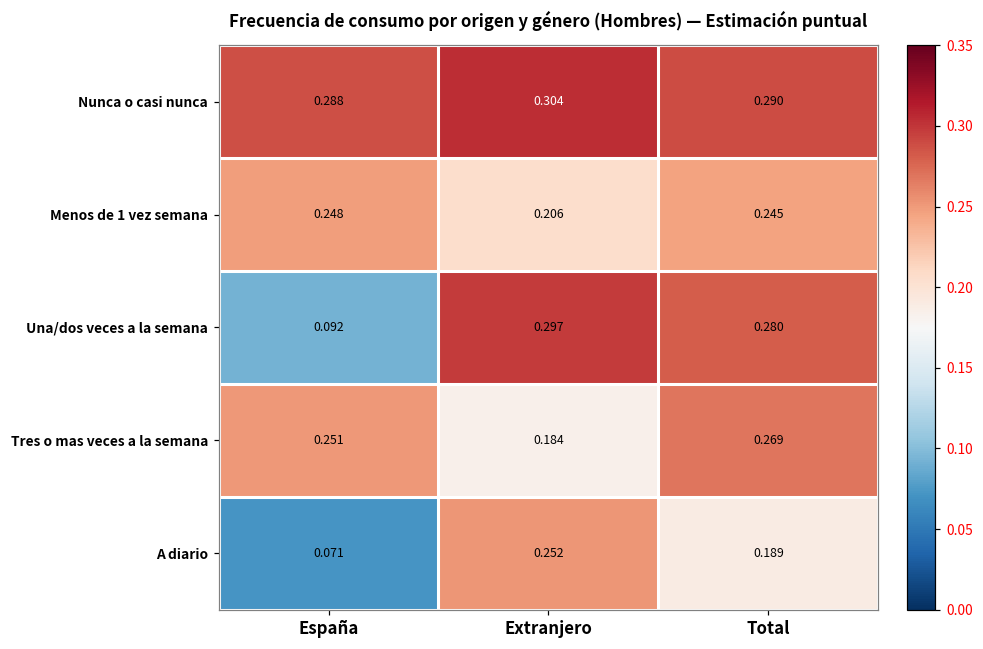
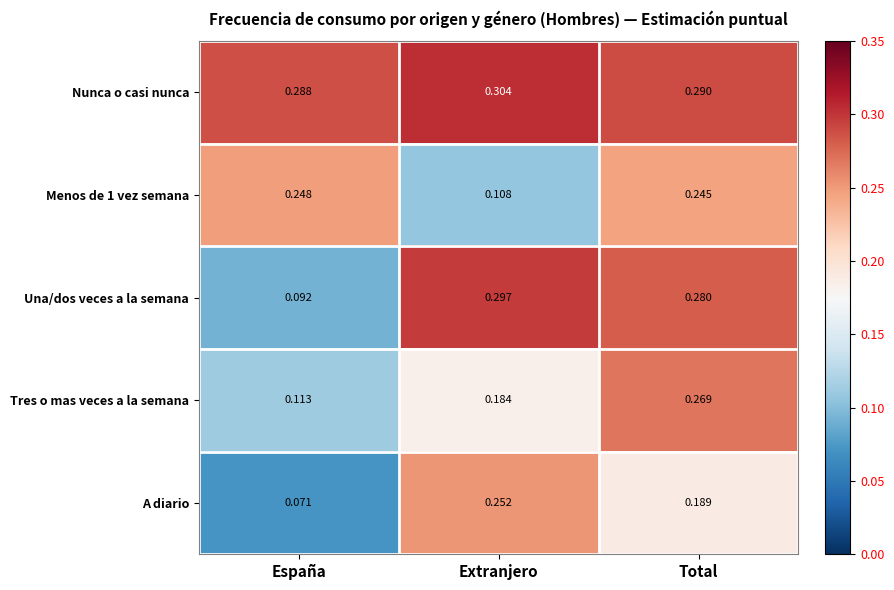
  {
    "Nunca o casi nunca": {
      "España": 0.288,
      "Extranjero": 0.304,
      "Total": 0.290
    },
    "Menos de 1 vez semana": {
      "España": 0.248,
-     "Extranjero": 0.206,
+     "Extranjero": 0.108,
      "Total": 0.245
    },
    "Una/dos veces a la semana": {
      "España": 0.092,
      "Extranjero": 0.297,
      "Total": 0.280
    },
    "Tres o mas veces a la semana": {
-     "España": 0.251,
+     "España": 0.113,
      "Extranjero": 0.184,
      "Total": 0.269
    },
    "A diario": {
      "España": 0.071,
      "Extranjero": 0.252,
      "Total": 0.189
    }
  }
